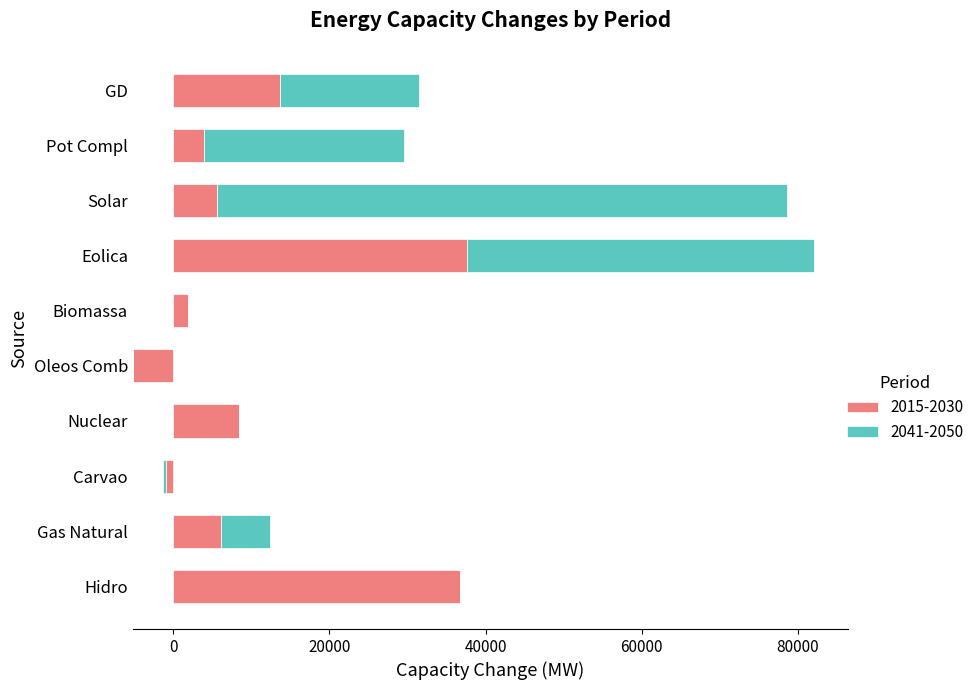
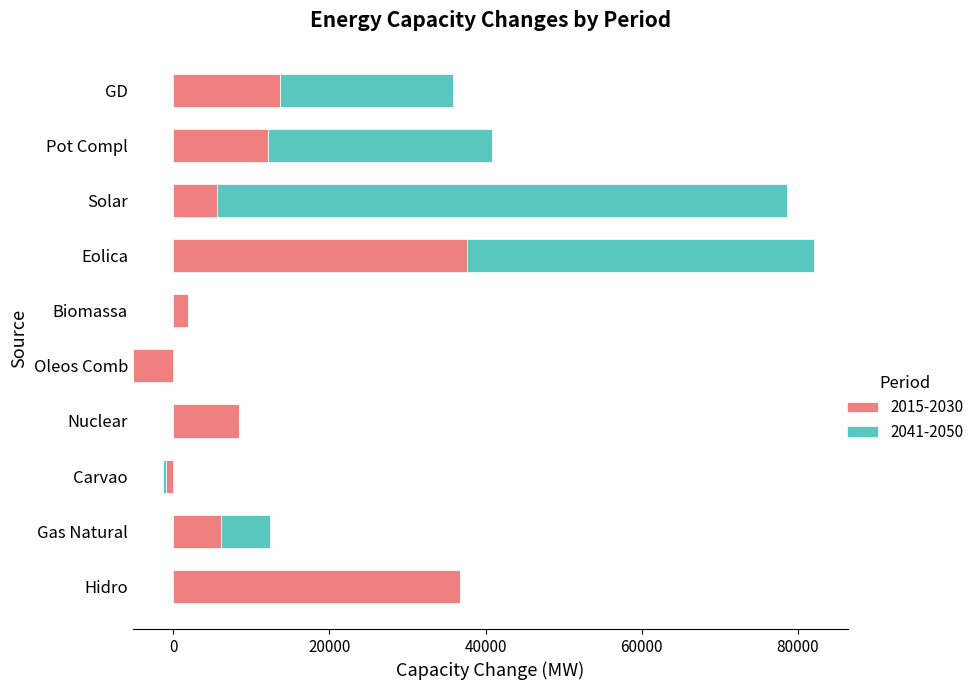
  {
    "2015-2030": {
      "GD": 14000,
-     "Pot Compl": 4000,
+     "Pot Compl": 12000,
      "Solar": 6000,
      "Eolica": 38000,
      "Biomassa": 2000,
      "Oleos Comb": -5000,
      "Nuclear": 8000,
      "Carvao": -1000,
      "Gas Natural": 6000,
      "Hidro": 37000
    },
    "2041-2050": {
-     "GD": 18000,
-     "Pot Compl": 26000,
+     "GD": 22000,
+     "Pot Compl": 29000,
      "Solar": 73000,
      "Eolica": 44000,
      "Biomassa": 0,
      "Oleos Comb": 0,
      "Nuclear": 0,
      "Carvao": 0,
      "Gas Natural": 6000
    }
  }
